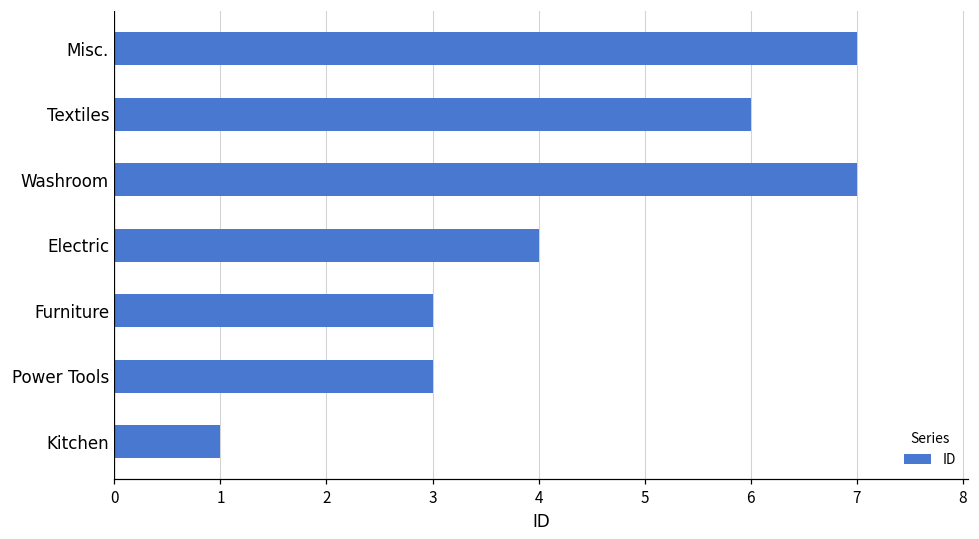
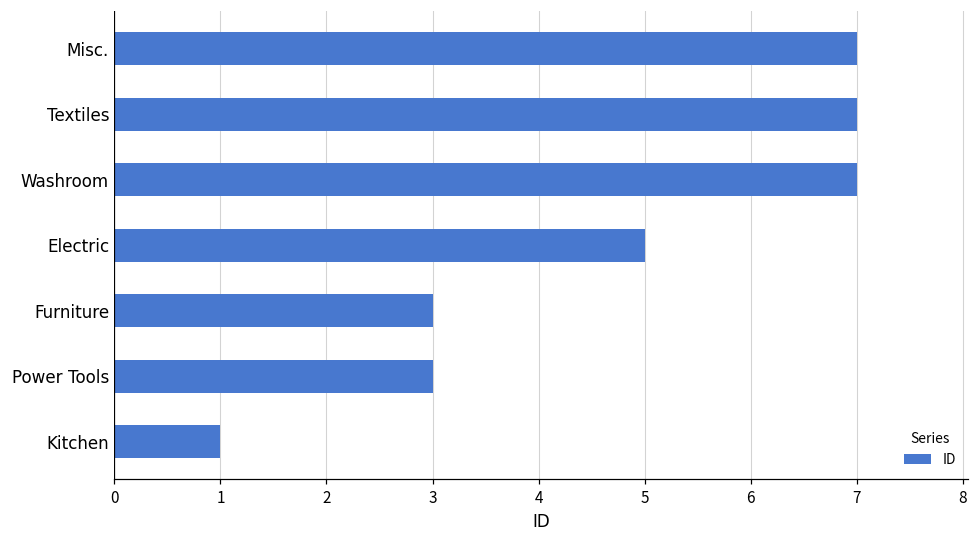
  {
    "Misc.": 7,
-   "Textiles": 6,
+   "Textiles": 7,
    "Washroom": 7,
-   "Electric": 4,
+   "Electric": 5,
    "Furniture": 3,
    "Power Tools": 3,
    "Kitchen": 1
  }
